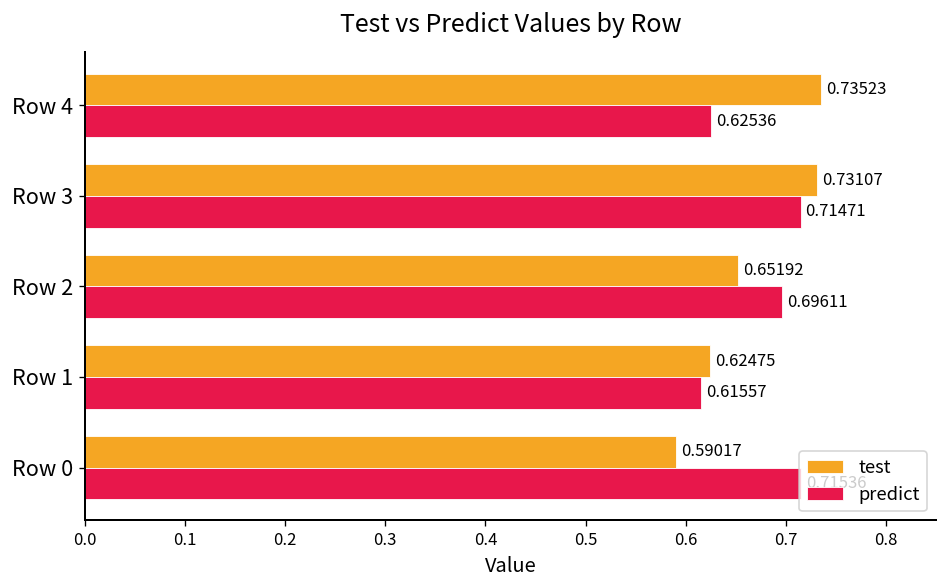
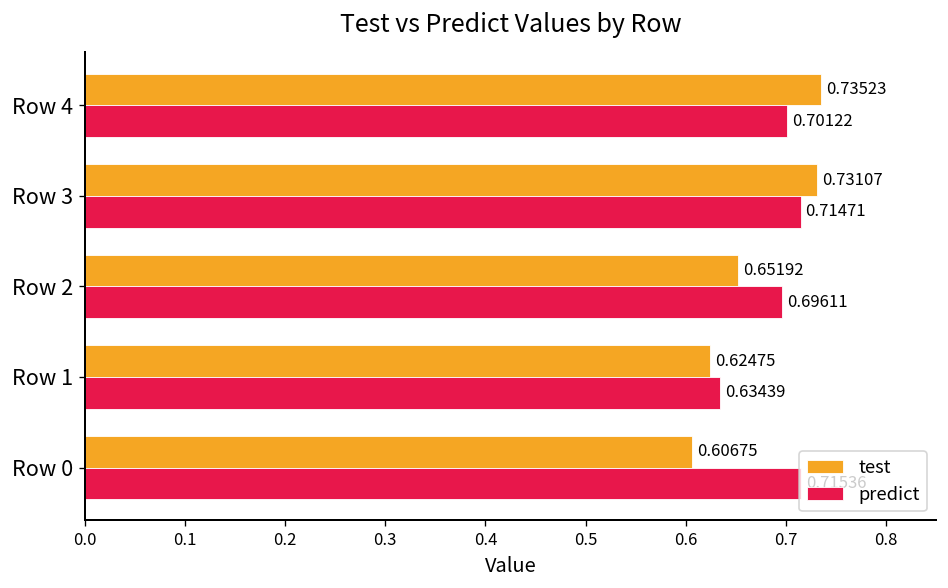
  {
    "test": {
      "Row 4": 0.73523,
      "Row 3": 0.73107,
      "Row 2": 0.65192,
      "Row 1": 0.62475,
-     "Row 0": 0.59017
+     "Row 0": 0.60675
    },
    "predict": {
-     "Row 4": 0.62536,
+     "Row 4": 0.70122,
      "Row 3": 0.71471,
      "Row 2": 0.69611,
-     "Row 1": 0.61557
+     "Row 1": 0.63439
    }
  }
